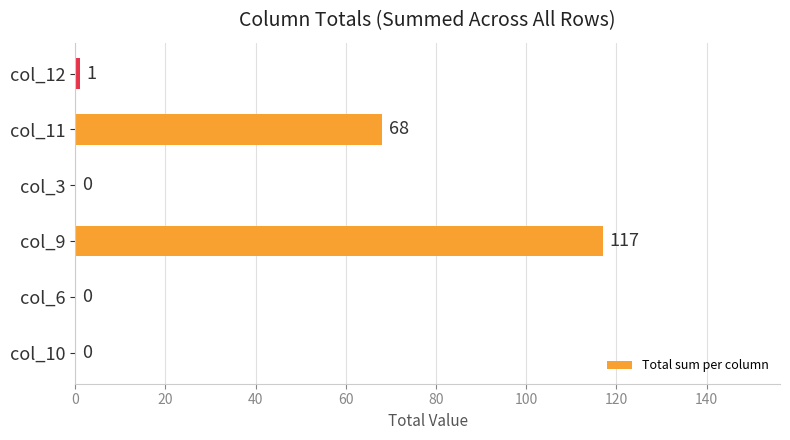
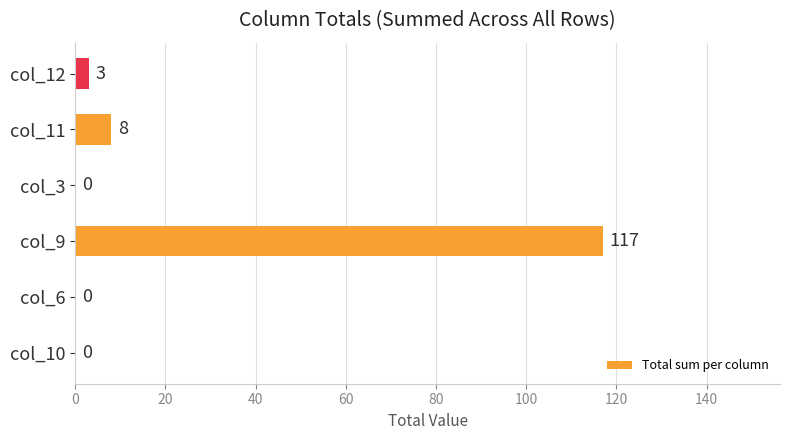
  {
-   "col_12": 1,
-   "col_11": 68,
+   "col_12": 3,
+   "col_11": 8,
    "col_3": 0,
    "col_9": 117,
    "col_6": 0,
    "col_10": 0
  }
